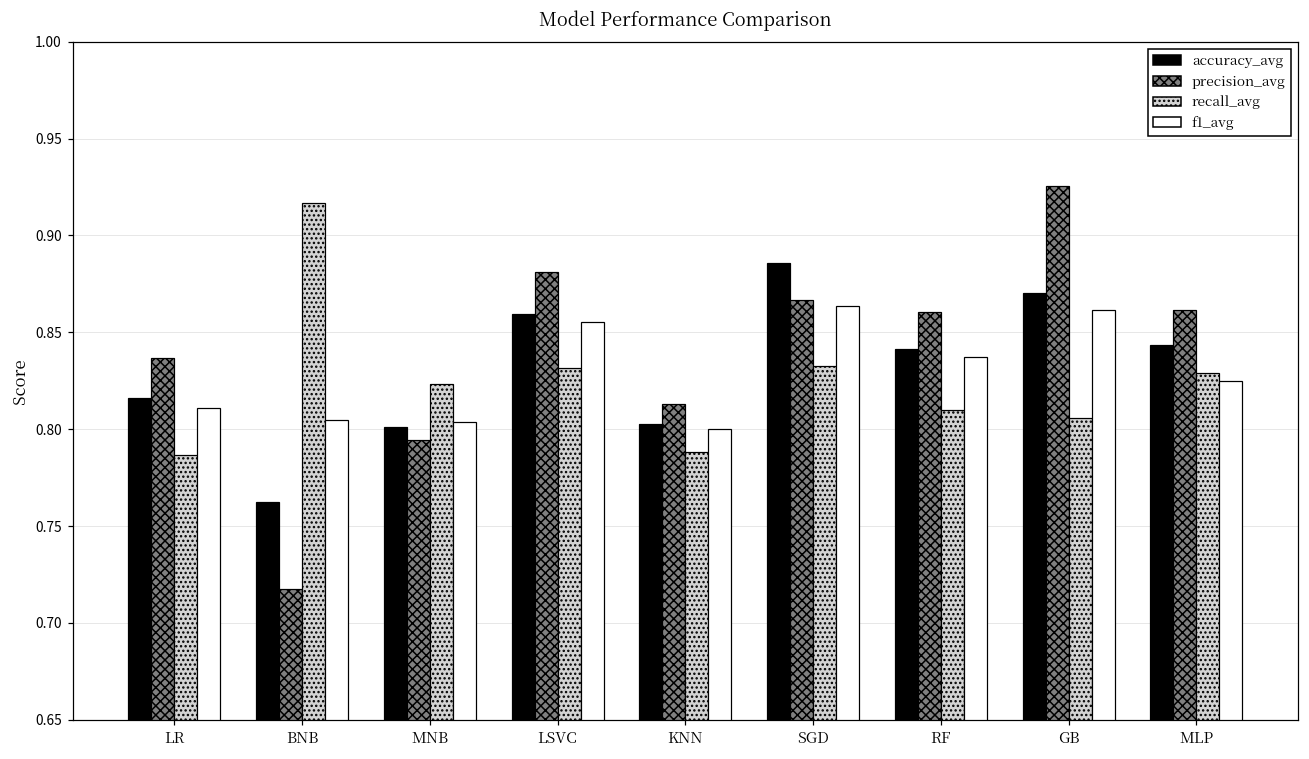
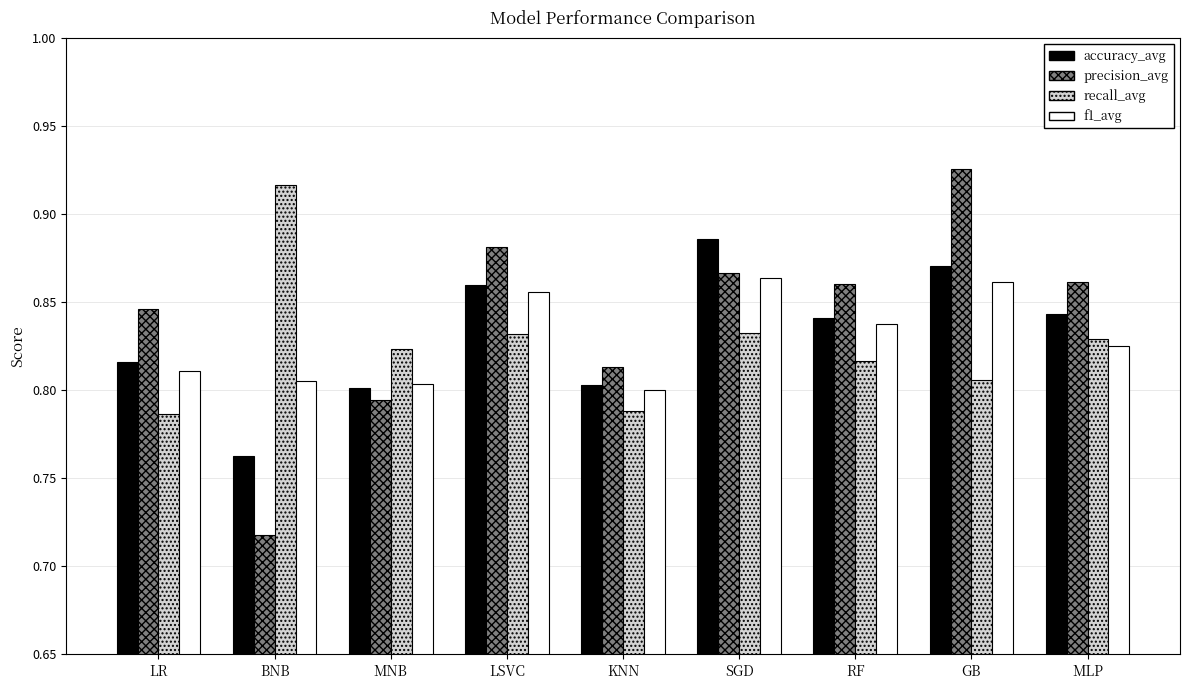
  {
    "accuracy_avg": {
      "LR": 0.816,
      "BNB": 0.762,
      "MNB": 0.801,
      "LSVC": 0.860,
      "KNN": 0.803,
      "SGD": 0.886,
      "RF": 0.841,
      "GB": 0.870,
      "MLP": 0.843
    },
    "precision_avg": {
-     "LR": 0.837,
+     "LR": 0.846,
      "BNB": 0.718,
      "MNB": 0.794,
      "LSVC": 0.881,
      "KNN": 0.813,
      "SGD": 0.867,
      "RF": 0.860,
      "GB": 0.926,
      "MLP": 0.861
    },
    "recall_avg": {
      "LR": 0.787,
      "BNB": 0.917,
      "MNB": 0.823,
      "LSVC": 0.832,
      "KNN": 0.788,
      "SGD": 0.832,
-     "RF": 0.810,
+     "RF": 0.817,
      "GB": 0.806,
      "MLP": 0.829
    },
    "f1_avg": {
      "LR": 0.811,
      "BNB": 0.805,
      "MNB": 0.804,
      "LSVC": 0.856,
      "KNN": 0.800,
      "SGD": 0.864,
      "RF": 0.837,
      "GB": 0.861,
      "MLP": 0.825
    }
  }
